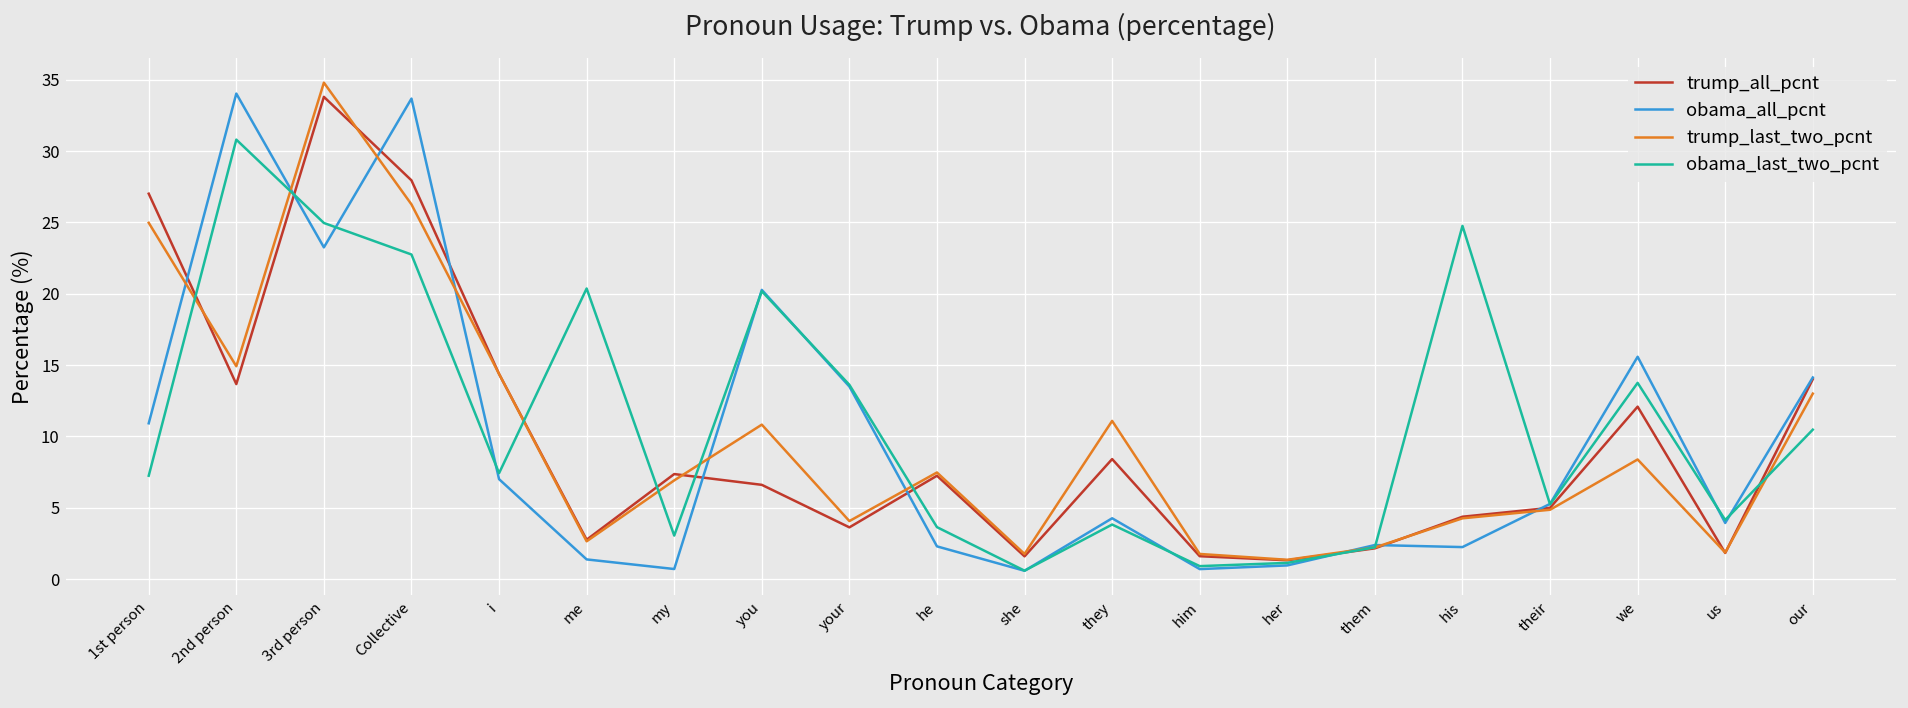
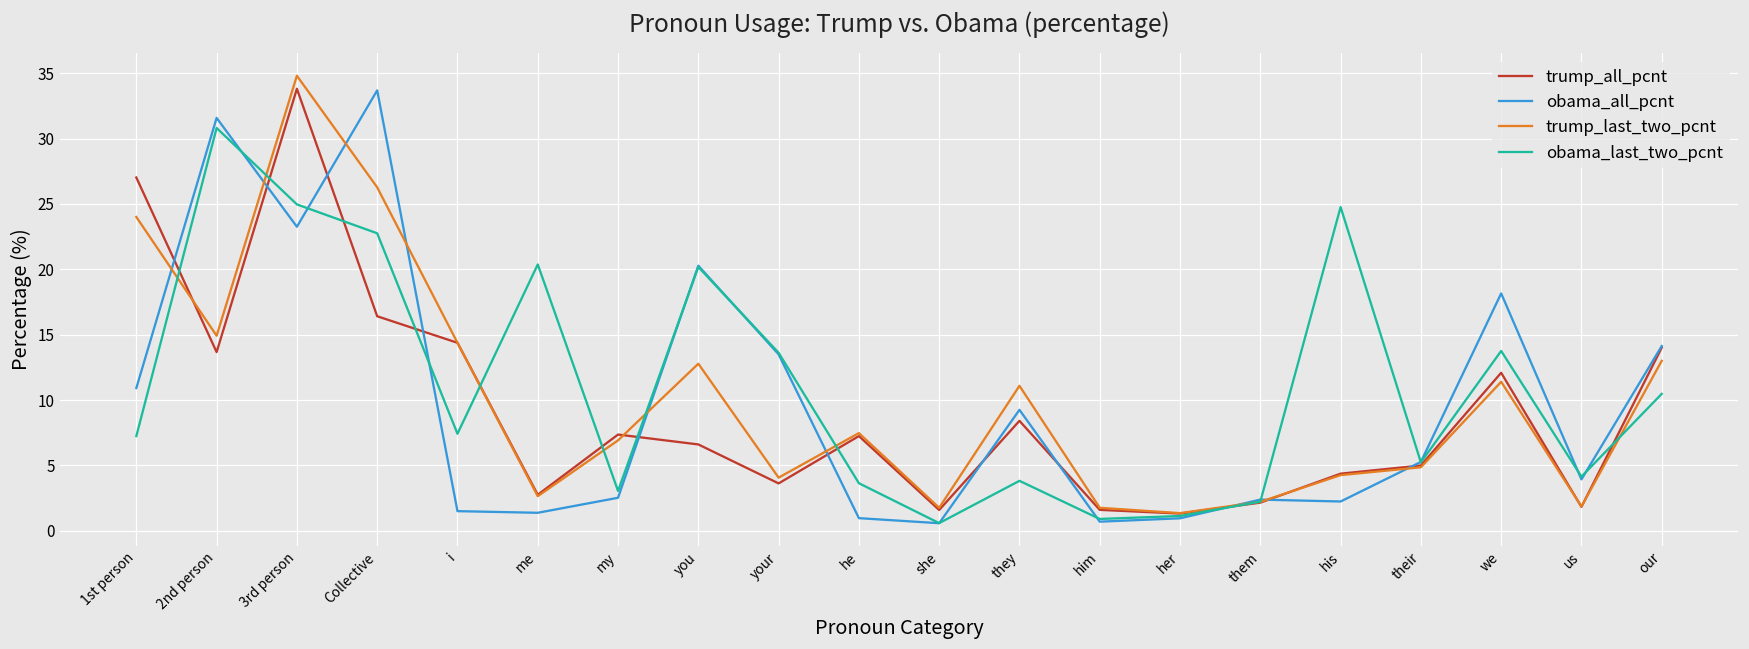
  {
    "trump_all_pcnt": {
      "1st person": 27.0,
      "2nd person": 13.7,
      "3rd person": 33.8,
-     "Collective": 28.0,
+     "Collective": 16.4,
      "my": 7.4,
      "you": 6.6,
      "your": 3.6,
      "he": 7.2,
      "they": 8.4,
      "we": 12.1
    },
    "obama_all_pcnt": {
      "1st person": 10.9,
-     "2nd person": 34.0,
+     "2nd person": 31.6,
      "3rd person": 23.3,
      "Collective": 33.7,
-     "i": 7.0,
+     "i": 1.5,
      "me": 1.4,
-     "my": 0.7,
-     "he": 2.3,
-     "they": 4.3,
+     "my": 2.5,
+     "he": 1.0,
+     "they": 9.3,
      "his": 2.2,
-     "we": 15.6
+     "we": 18.2
    },
    "trump_last_two_pcnt": {
-     "1st person": 25.0,
+     "1st person": 24.0,
      "2nd person": 14.9,
      "3rd person": 34.8,
      "Collective": 26.3,
      "my": 6.9,
-     "you": 10.8,
+     "you": 12.8,
      "your": 4.1,
      "he": 7.5,
      "they": 11.1,
-     "we": 8.4,
+     "we": 11.4,
      "our": 13.0
    },
    "obama_last_two_pcnt": {
      "1st person": 7.2,
      "2nd person": 30.8,
      "3rd person": 25.0,
      "Collective": 22.8,
      "i": 7.4,
      "me": 20.4,
      "my": 3.1,
      "he": 3.6,
      "they": 3.8,
      "his": 24.8,
      "we": 13.8,
      "our": 10.5
    }
  }
